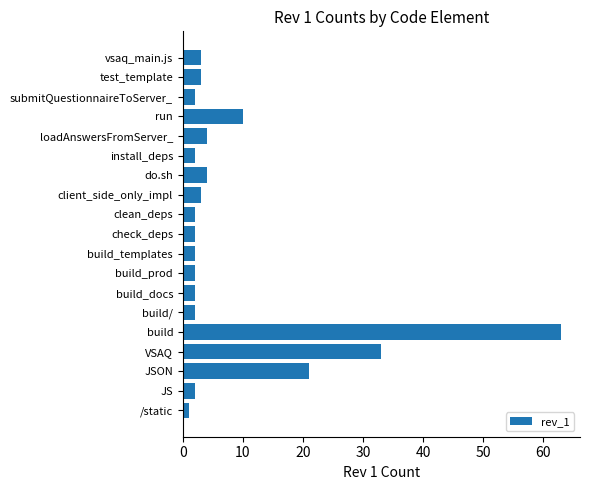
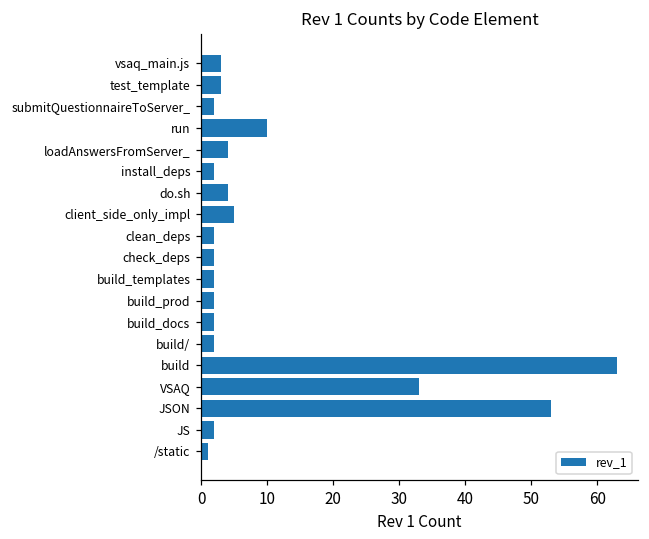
  {
    "vsaq_main.js": 3,
    "test_template": 3,
    "submitQuestionnaireToServer_": 2,
    "run": 10,
    "loadAnswersFromServer_": 4,
    "install_deps": 2,
    "do.sh": 4,
-   "client_side_only_impl": 3,
+   "client_side_only_impl": 5,
    "clean_deps": 2,
    "check_deps": 2,
    "build_templates": 2,
    "build_prod": 2,
    "build_docs": 2,
    "build/": 2,
    "build": 63,
    "VSAQ": 33,
-   "JSON": 21,
+   "JSON": 53,
    "JS": 2,
    "/static": 1
  }
